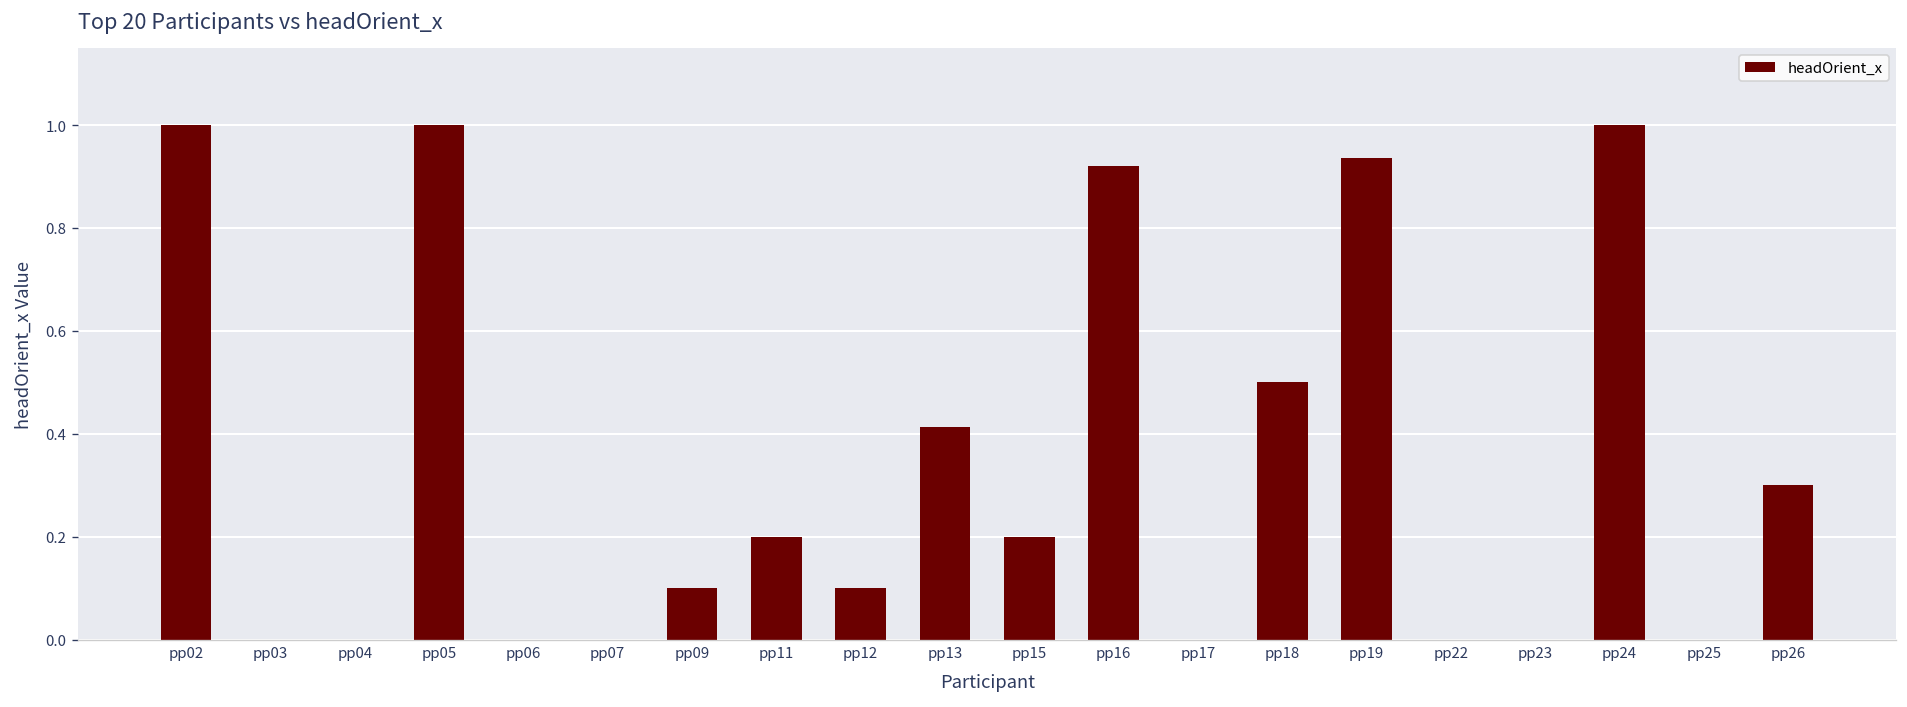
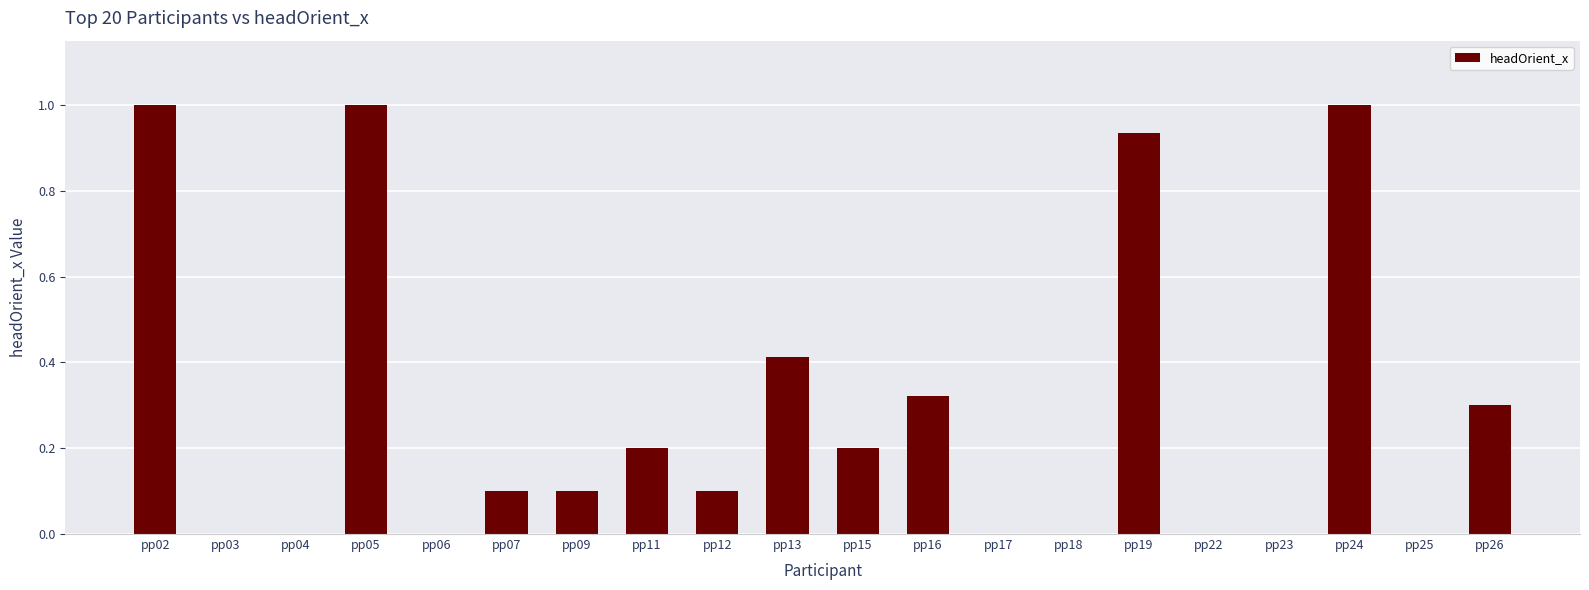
  {
    "pp02": 1.00,
    "pp03": 0.00,
    "pp04": 0.00,
    "pp05": 1.00,
    "pp06": 0.00,
-   "pp07": 0.0,
+   "pp07": 0.1,
    "pp09": 0.10,
    "pp11": 0.20,
    "pp12": 0.10,
    "pp13": 0.41,
    "pp15": 0.20,
-   "pp16": 0.92,
+   "pp16": 0.32,
    "pp17": 0.00,
-   "pp18": 0.5,
+   "pp18": 0.0,
    "pp19": 0.94,
    "pp22": 0.00,
    "pp23": 0.00,
    "pp24": 1.00,
    "pp25": 0.00,
    "pp26": 0.30
  }
